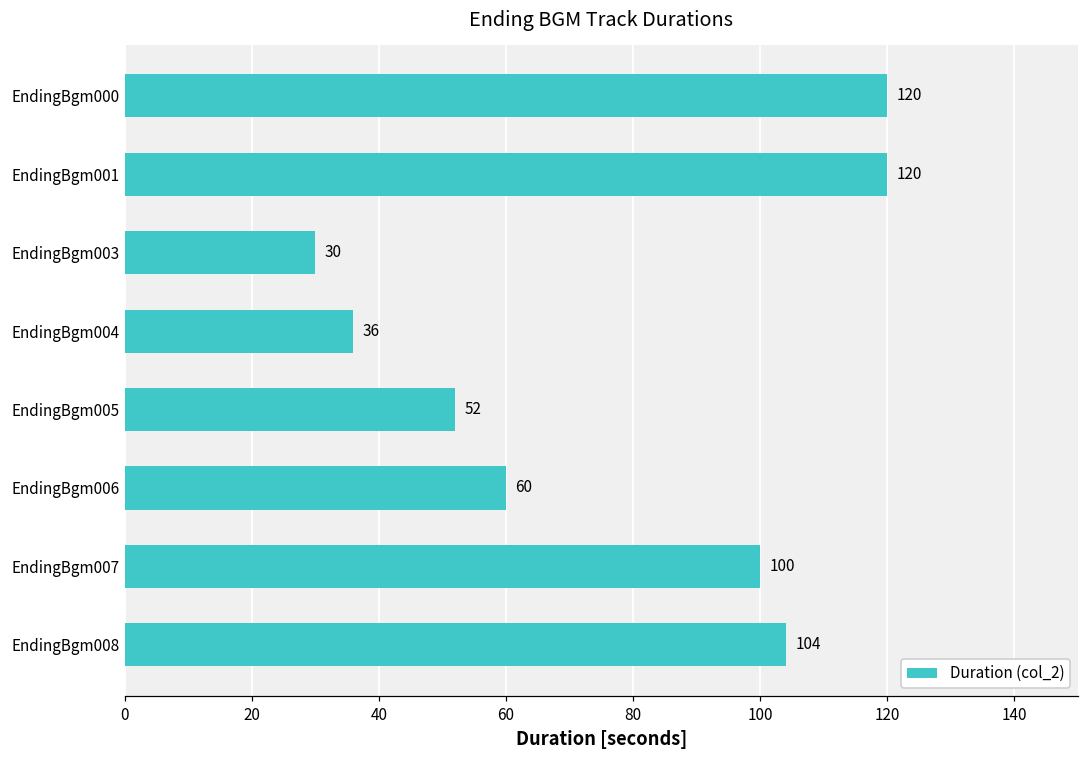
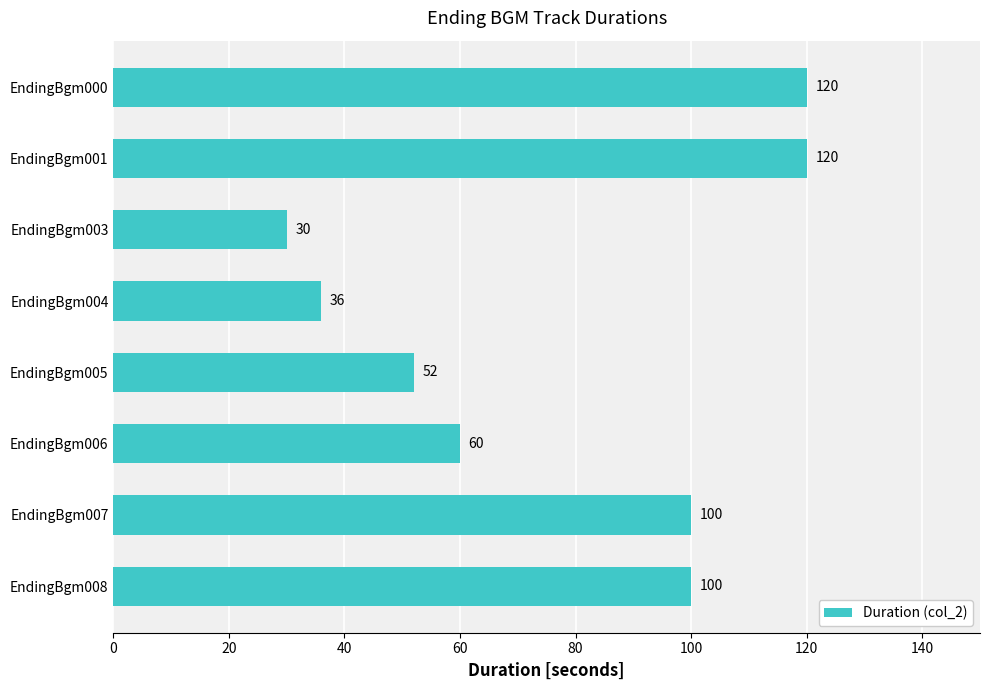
  {
    "EndingBgm000": 120,
    "EndingBgm001": 120,
    "EndingBgm003": 30,
    "EndingBgm004": 36,
    "EndingBgm005": 52,
    "EndingBgm006": 60,
    "EndingBgm007": 100,
-   "EndingBgm008": 104
+   "EndingBgm008": 100
  }
